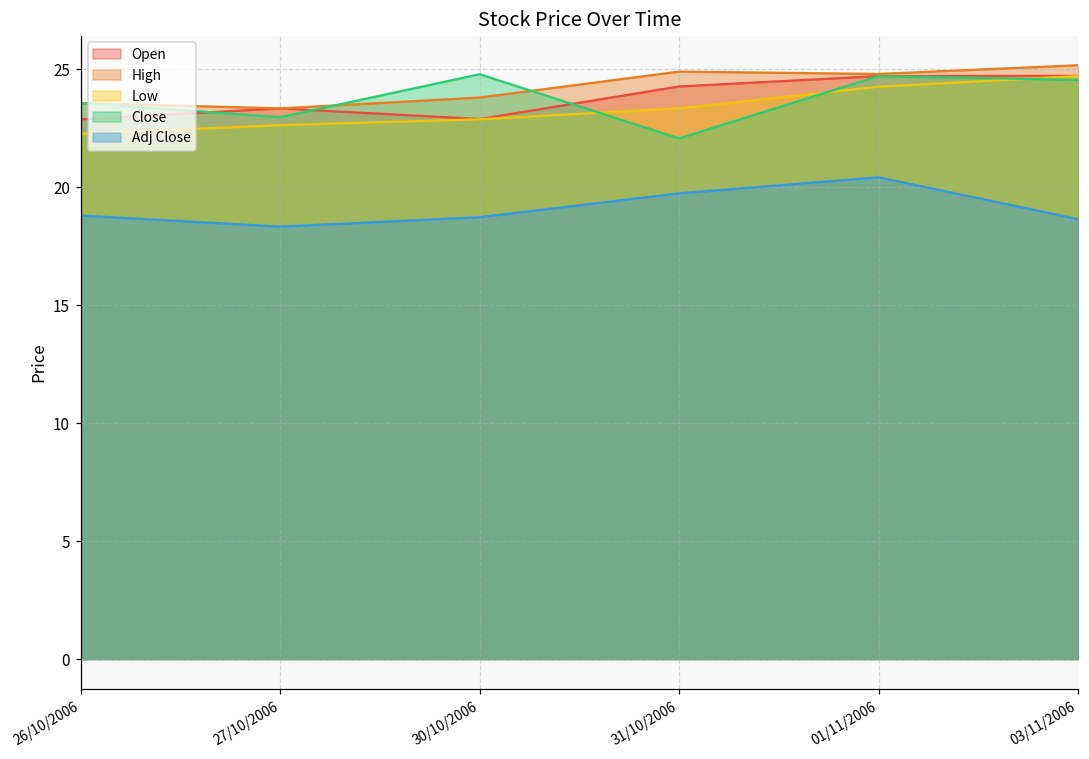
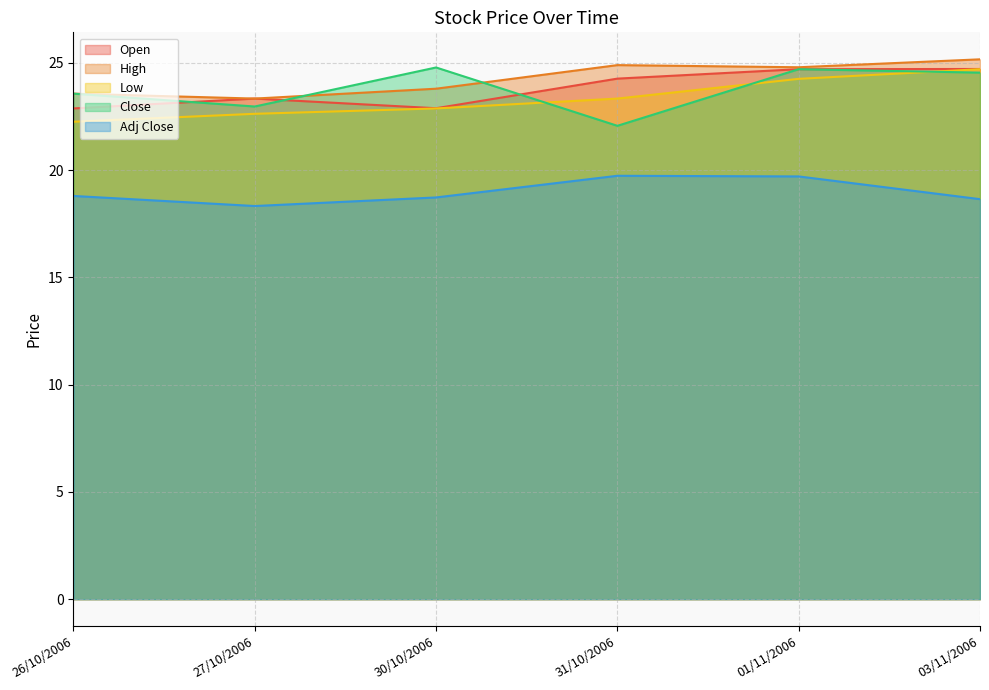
  {
    "Close": {
      "27/10/2006": 23.0,
      "30/10/2006": 24.8,
      "31/10/2006": 22.1,
      "03/11/2006": 24.6
    },
    "Adj Close": {
      "26/10/2006": 18.8,
      "27/10/2006": 18.3,
      "30/10/2006": 18.7,
      "31/10/2006": 19.7,
-     "01/11/2006": 20.4,
+     "01/11/2006": 19.7,
      "03/11/2006": 18.7
    }
  }
